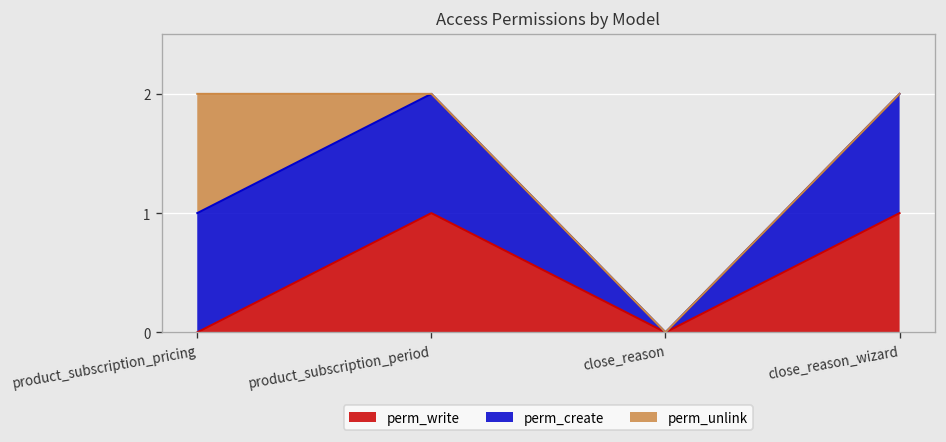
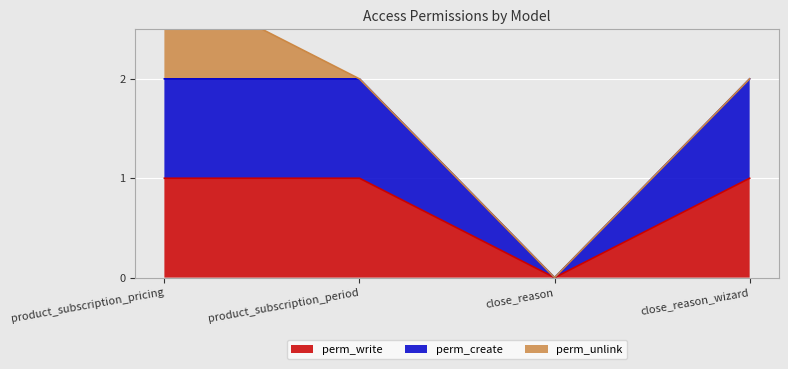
  {
    "perm_write": {
-     "product_subscription_pricing": 0,
+     "product_subscription_pricing": 1,
      "product_subscription_period": 1,
      "close_reason_wizard": 1
    },
    "perm_create": {
      "product_subscription_pricing": 1
    }
  }
